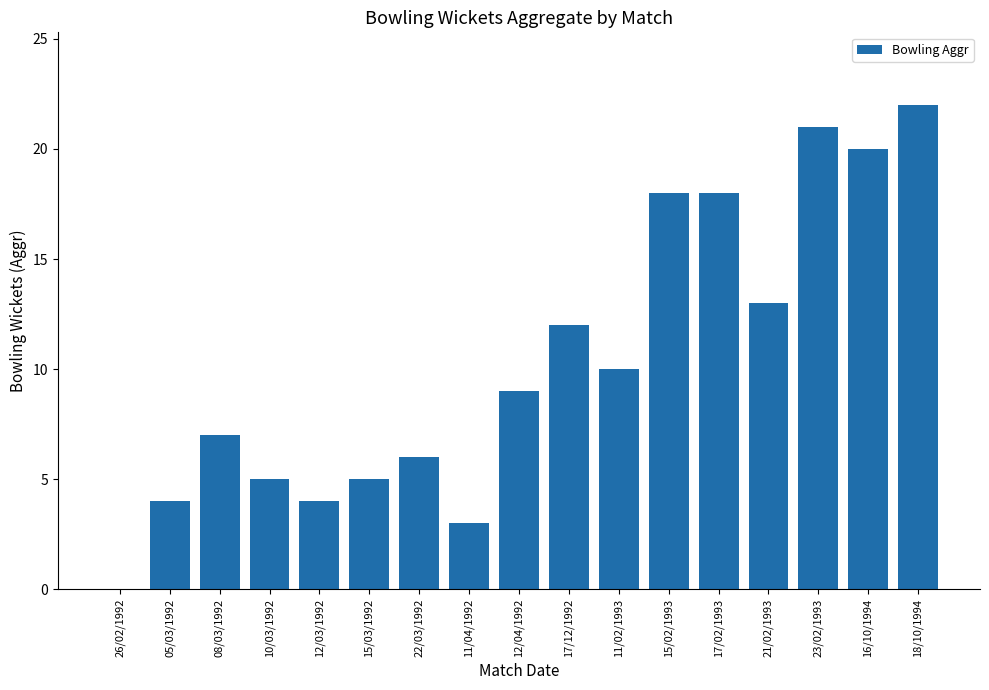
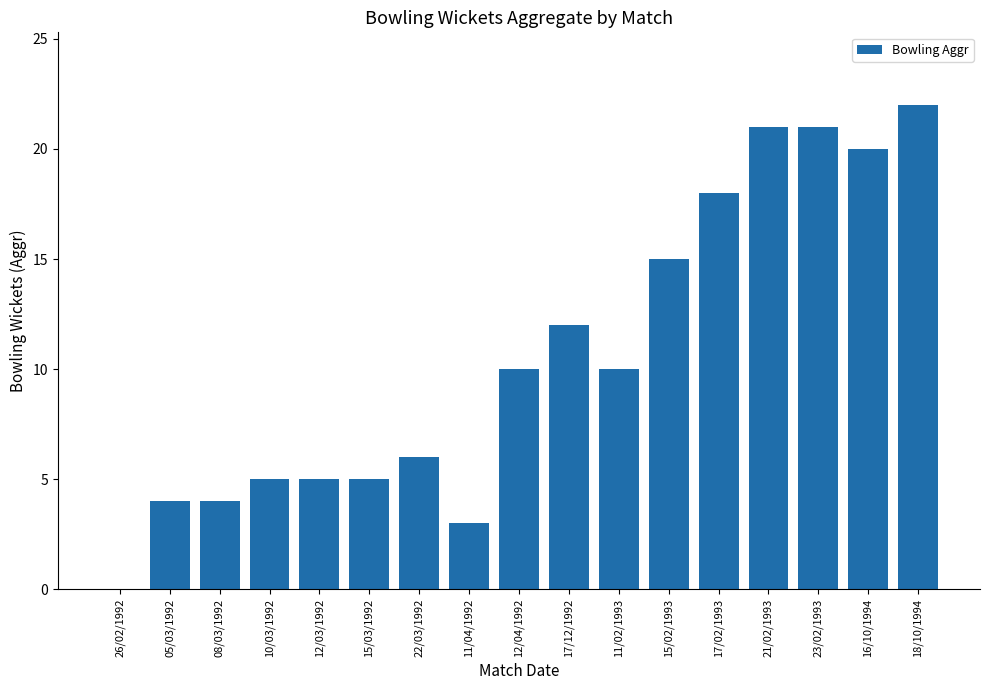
  {
    "26/02/1992": 0,
    "05/03/1992": 4,
-   "08/03/1992": 7,
+   "08/03/1992": 4,
    "10/03/1992": 5,
-   "12/03/1992": 4,
+   "12/03/1992": 5,
    "15/03/1992": 5,
    "22/03/1992": 6,
    "11/04/1992": 3,
-   "12/04/1992": 9,
+   "12/04/1992": 10,
    "17/12/1992": 12,
    "11/02/1993": 10,
-   "15/02/1993": 18,
+   "15/02/1993": 15,
    "17/02/1993": 18,
-   "21/02/1993": 13,
+   "21/02/1993": 21,
    "23/02/1993": 21,
    "16/10/1994": 20,
    "18/10/1994": 22
  }
